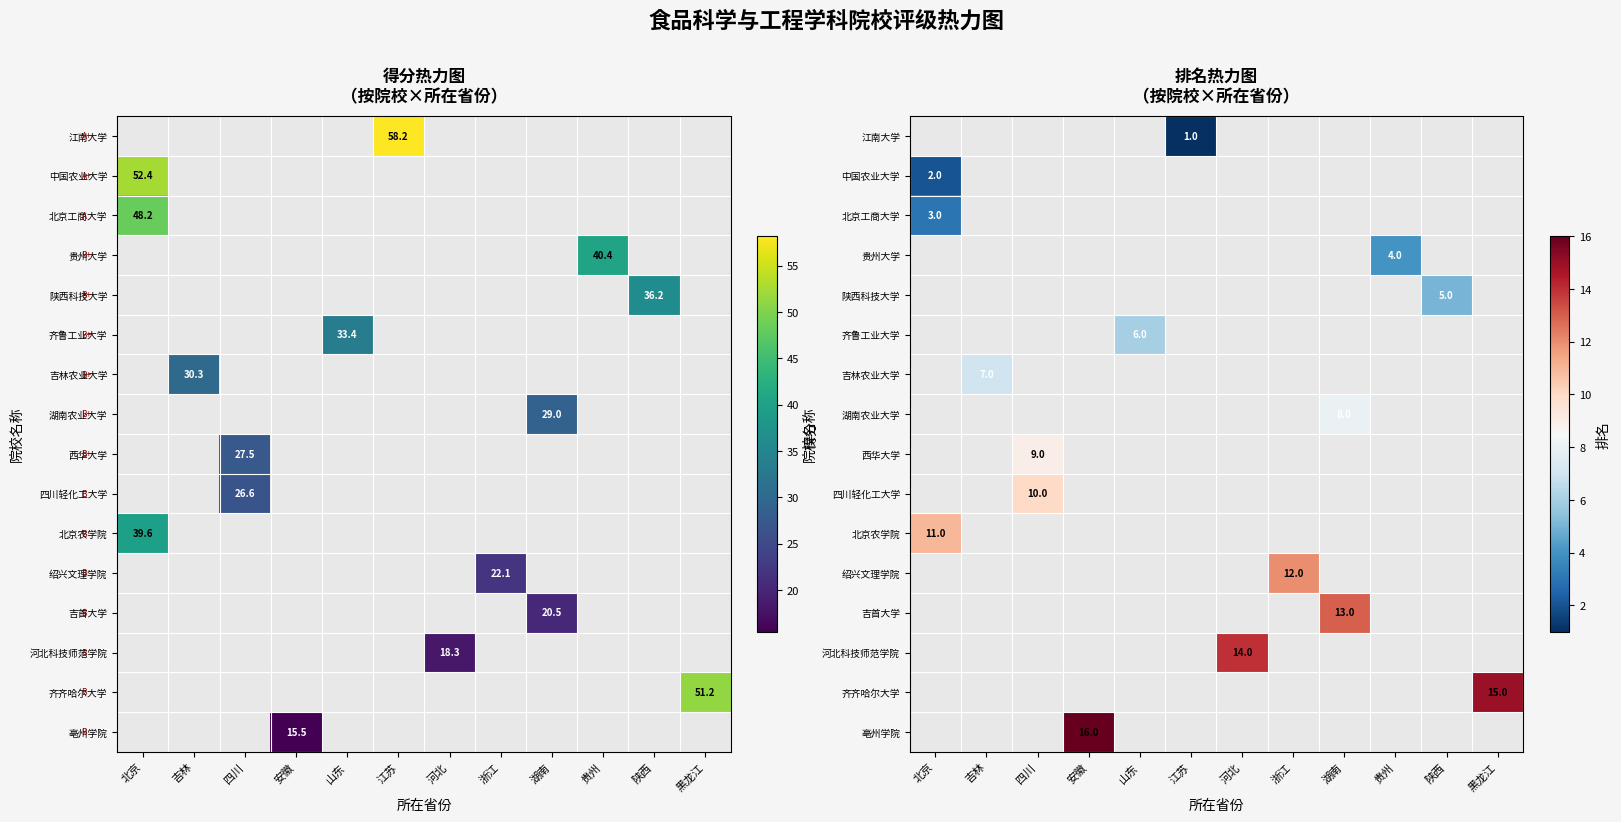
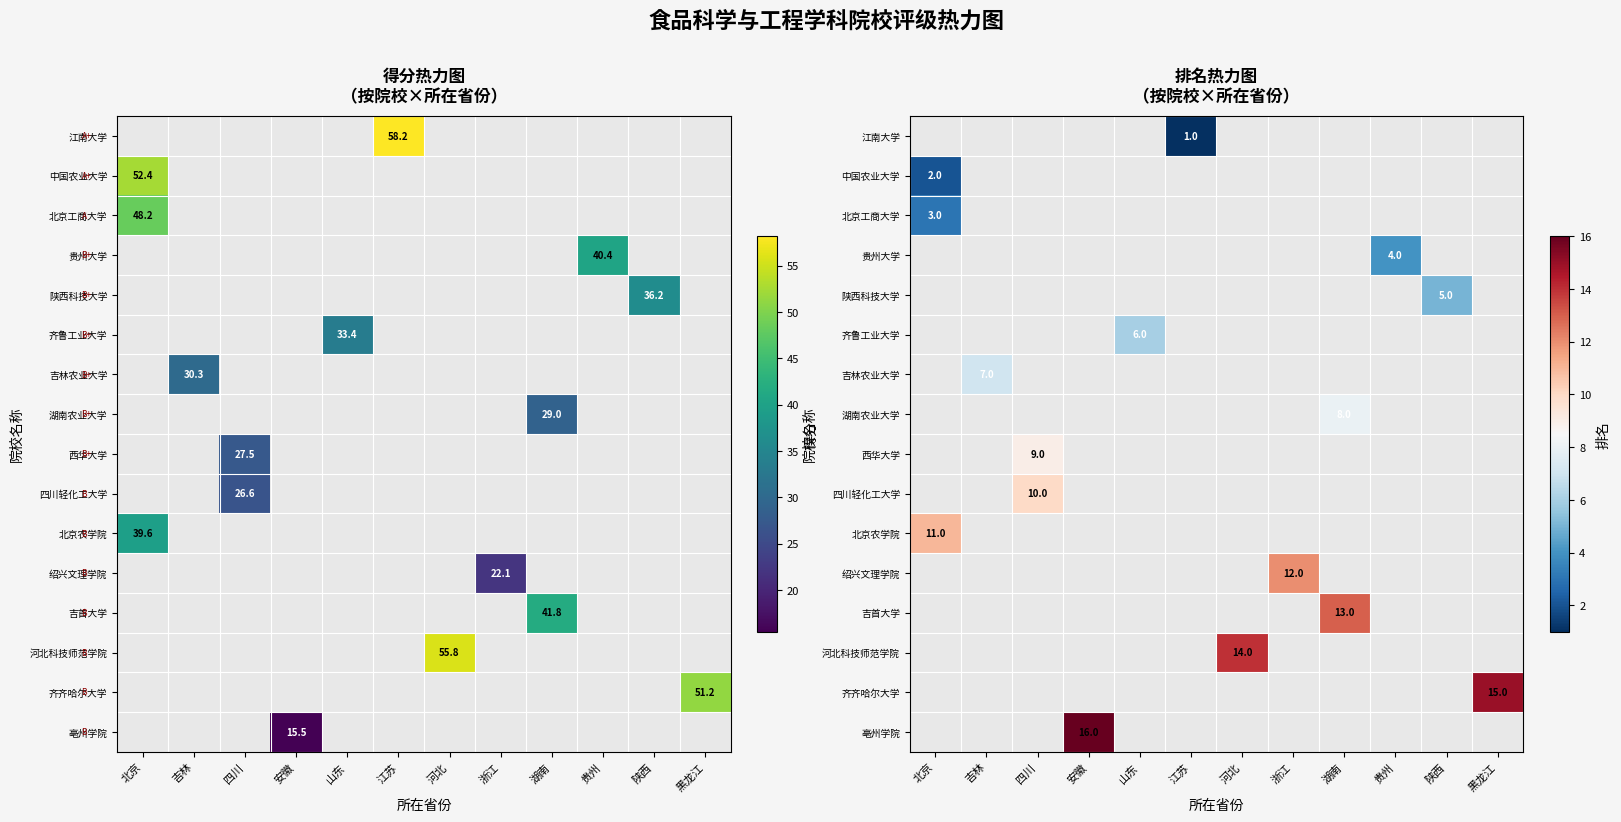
  {
    "得分热力图 （按院校×所在省份）": {
      "江南大学": {
        "江苏": 58.2
      },
      "中国农业大学": {
        "北京": 52.4
      },
      "北京工商大学": {
        "北京": 48.2
      },
      "贵州大学": {
        "贵州": 40.4
      },
      "陕西科技大学": {
        "陕西": 36.2
      },
      "齐鲁工业大学": {
        "山东": 33.4
      },
      "吉林农业大学": {
        "吉林": 30.3
      },
      "湖南农业大学": {
        "湖南": 29.0
      },
      "西华大学": {
        "四川": 27.5
      },
      "四川轻化工大学": {
        "四川": 26.6
      },
      "北京农学院": {
        "北京": 39.6
      },
      "绍兴文理学院": {
        "浙江": 22.1
      },
      "吉首大学": {
-       "湖南": 20.5
+       "湖南": 41.8
      },
      "河北科技师范学院": {
-       "河北": 18.3
+       "河北": 55.8
      },
      "齐齐哈尔大学": {
        "黑龙江": 51.2
      },
      "亳州学院": {
        "安徽": 15.5
      }
    },
    "排名热力图 （按院校×所在省份）": {
      "江南大学": {
        "江苏": 1.0
      },
      "中国农业大学": {
        "北京": 2.0
      },
      "北京工商大学": {
        "北京": 3.0
      },
      "贵州大学": {
        "贵州": 4.0
      },
      "陕西科技大学": {
        "陕西": 5.0
      },
      "齐鲁工业大学": {
        "山东": 6.0
      },
      "西华大学": {
        "四川": 9.0
      },
      "四川轻化工大学": {
        "四川": 10.0
      },
      "北京农学院": {
        "北京": 11.0
      },
      "绍兴文理学院": {
        "浙江": 12.0
      },
      "吉首大学": {
        "湖南": 13.0
      },
      "河北科技师范学院": {
        "河北": 14.0
      },
      "齐齐哈尔大学": {
        "黑龙江": 15.0
      },
      "亳州学院": {
        "安徽": 16.0
      }
    }
  }
